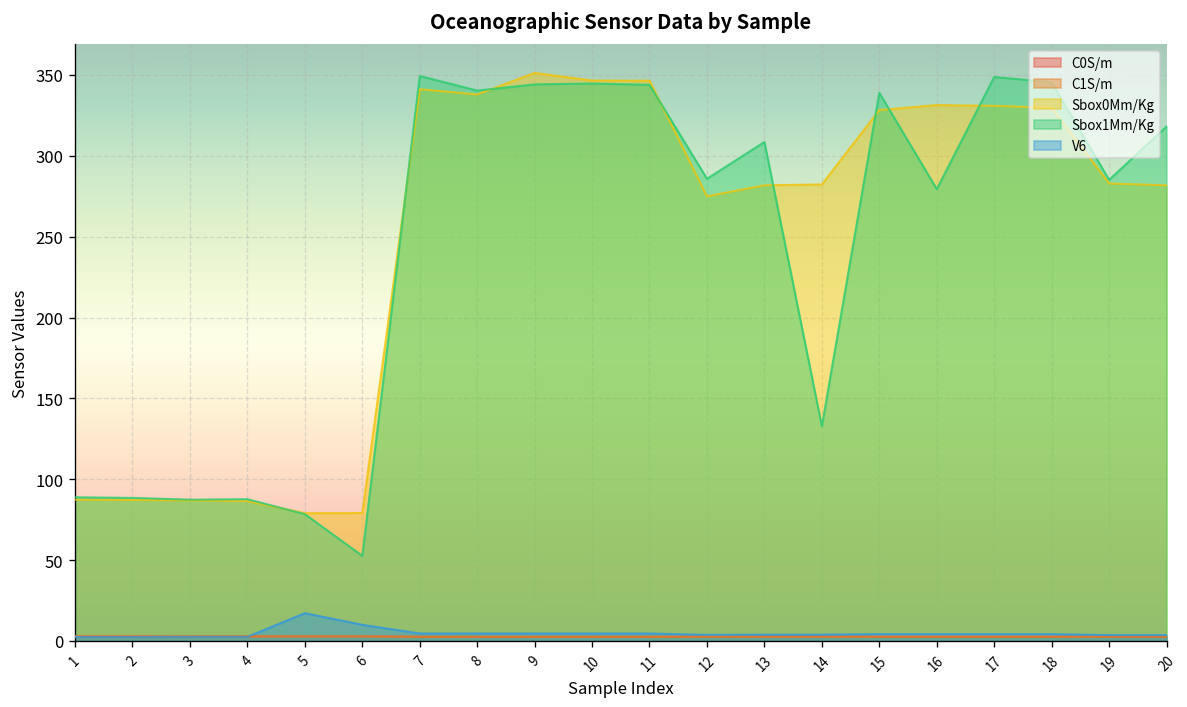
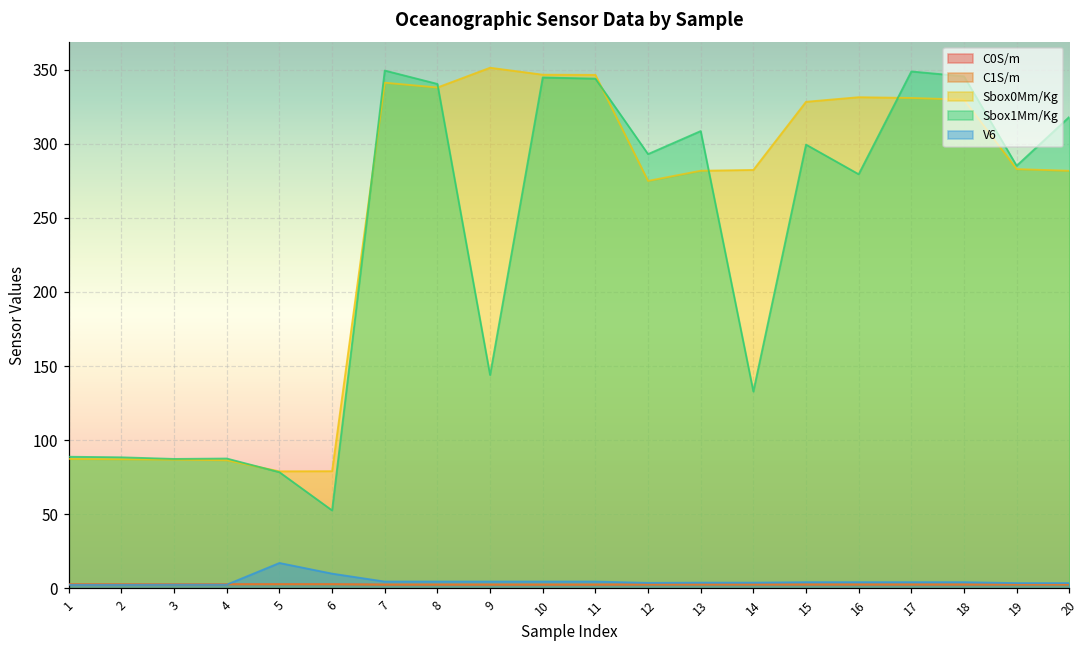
  {
    "Sbox1Mm/Kg": {
      "6": 53,
      "7": 349,
      "8": 340,
-     "9": 344,
+     "9": 144,
      "11": 344,
-     "12": 286,
+     "12": 293,
      "13": 309,
      "14": 133,
-     "15": 339,
+     "15": 299,
      "16": 279,
      "17": 349,
      "19": 285,
      "20": 318
    },
    "V6": {
      "5": 17,
      "6": 10,
      "7": 5,
      "8": 5,
      "9": 5,
      "10": 5,
      "11": 5
    }
  }
